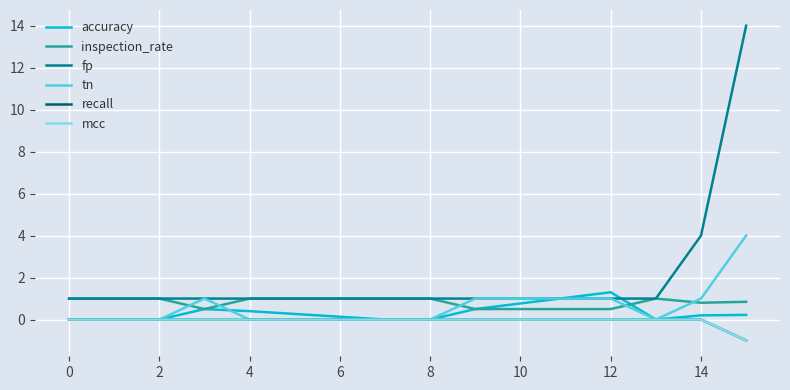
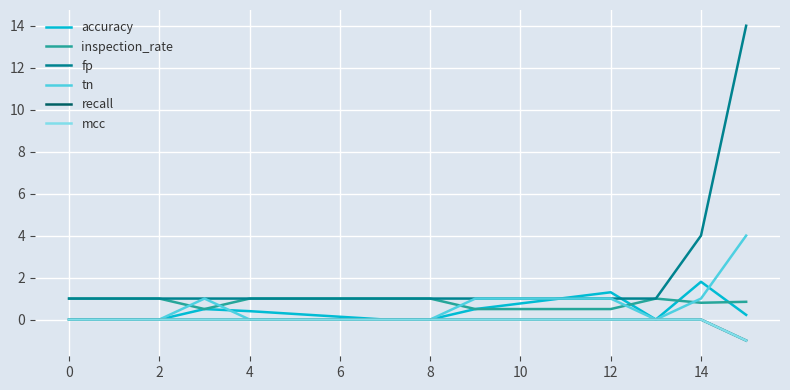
  {
    "accuracy": {
      "4": 0.4,
      "12": 1.3,
-     "14": 0.2
+     "14": 1.8
    }
  }
